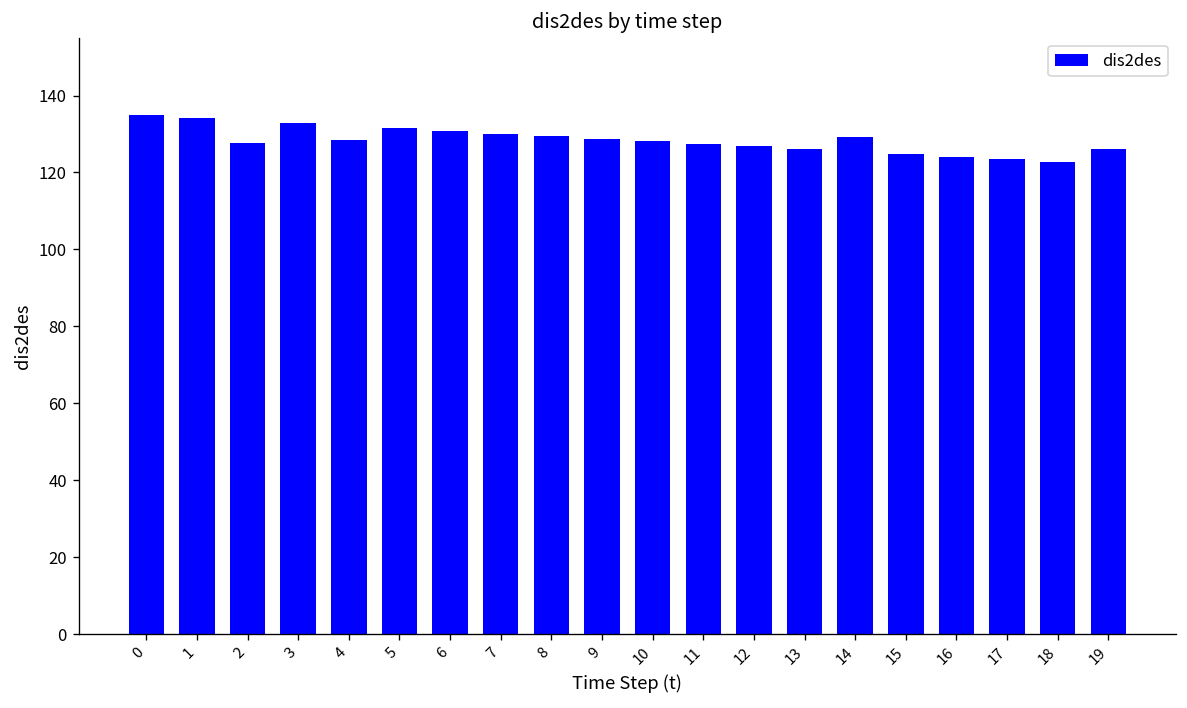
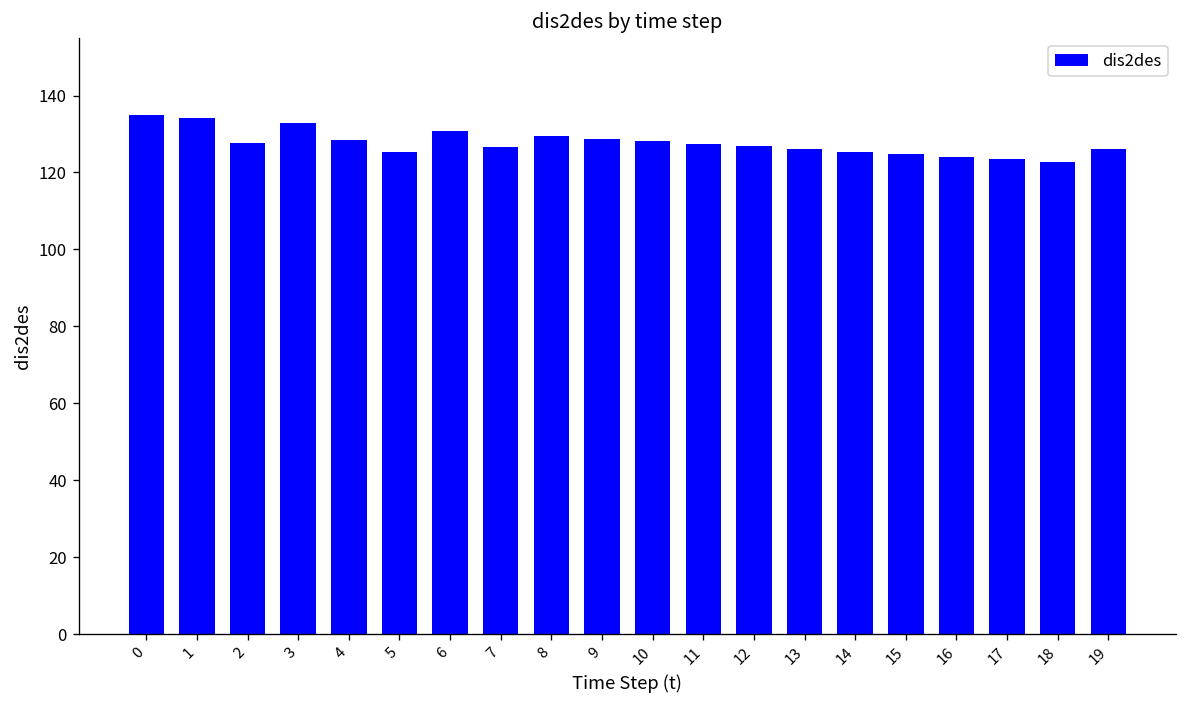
  {
    "0": 135,
    "1": 134,
    "2": 128,
    "3": 133,
    "4": 128,
-   "5": 131,
+   "5": 125,
    "6": 131,
-   "7": 130,
+   "7": 127,
    "8": 129,
    "9": 129,
    "10": 128,
    "11": 127,
    "12": 127,
    "13": 126,
-   "14": 129,
+   "14": 125,
    "15": 125,
    "16": 124,
    "17": 123,
    "18": 123,
    "19": 126
  }
